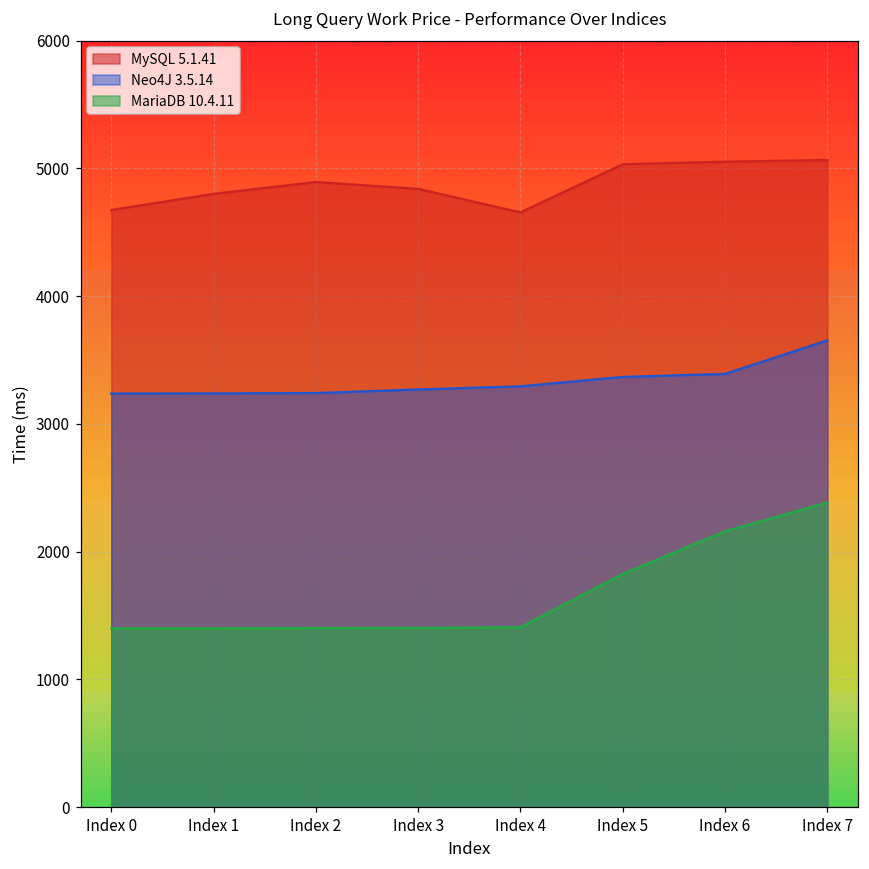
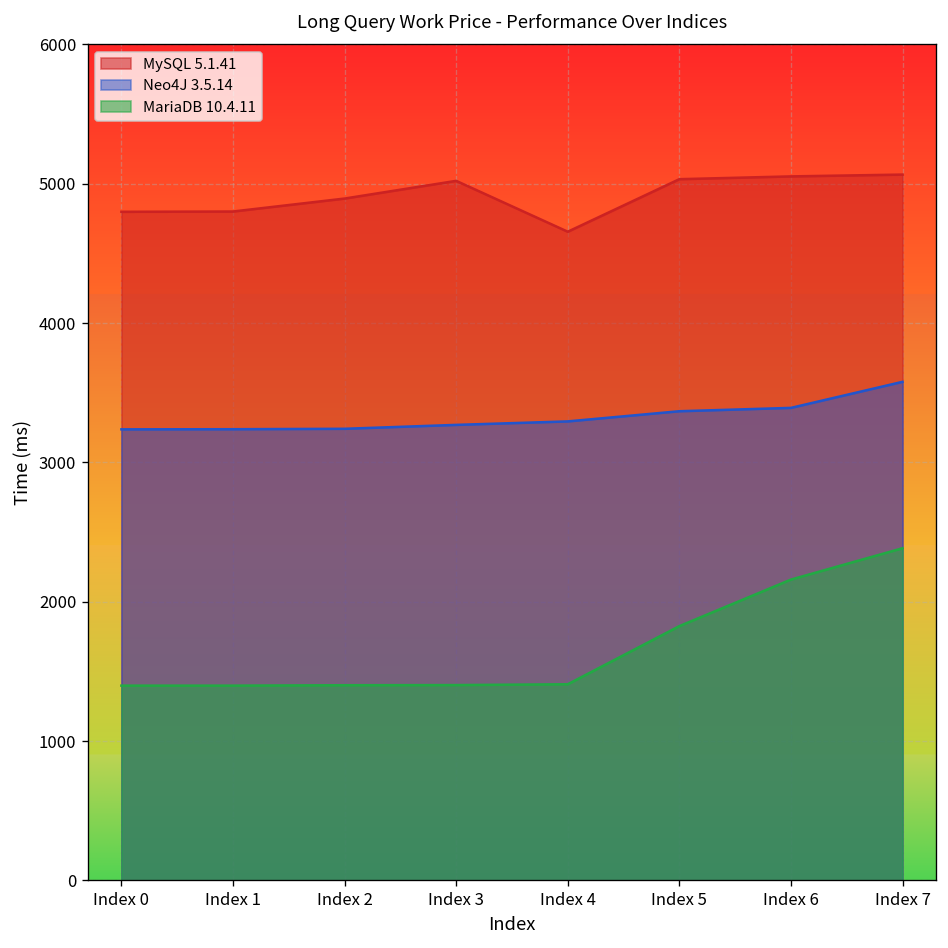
  {
    "MySQL 5.1.41": {
-     "Index 0": 4670,
+     "Index 0": 4800,
      "Index 1": 4800,
      "Index 2": 4890,
-     "Index 3": 4840,
+     "Index 3": 5020,
      "Index 4": 4660,
      "Index 5": 5030,
      "Index 6": 5050,
      "Index 7": 5070
    },
    "Neo4J 3.5.14": {
      "Index 0": 3240,
      "Index 1": 3240,
      "Index 2": 3240,
      "Index 3": 3270,
      "Index 4": 3290,
      "Index 5": 3370,
      "Index 6": 3390,
-     "Index 7": 3650
+     "Index 7": 3580
    },
    "MariaDB 10.4.11": {
      "Index 0": 1400,
      "Index 1": 1400,
      "Index 2": 1400,
      "Index 3": 1400,
      "Index 4": 1410,
      "Index 5": 1830,
      "Index 6": 2160,
      "Index 7": 2380
    }
  }
